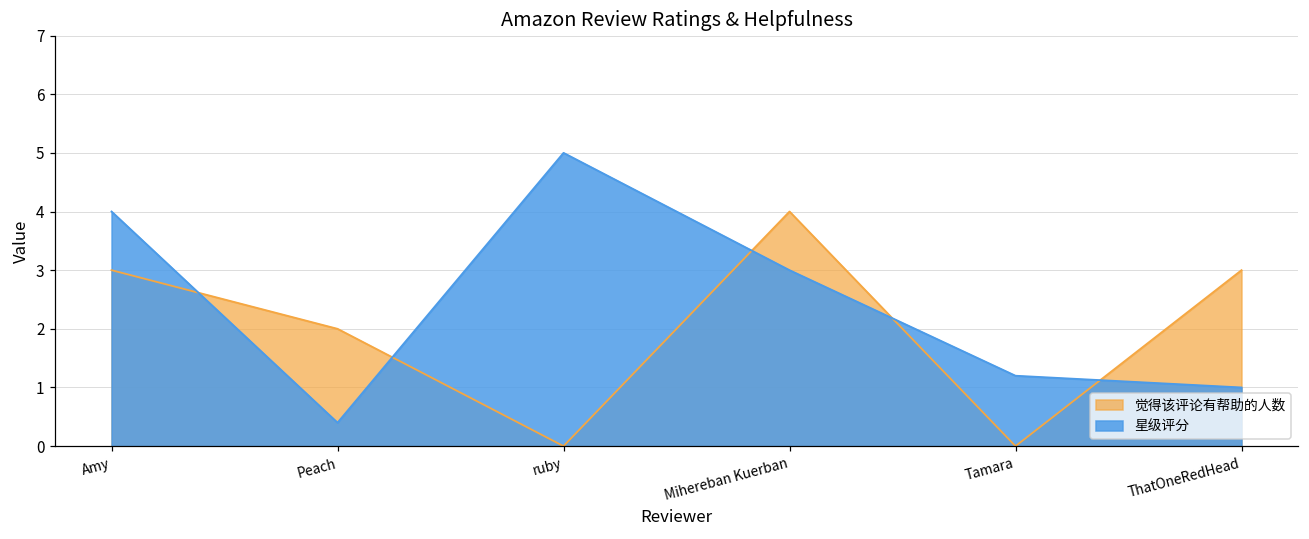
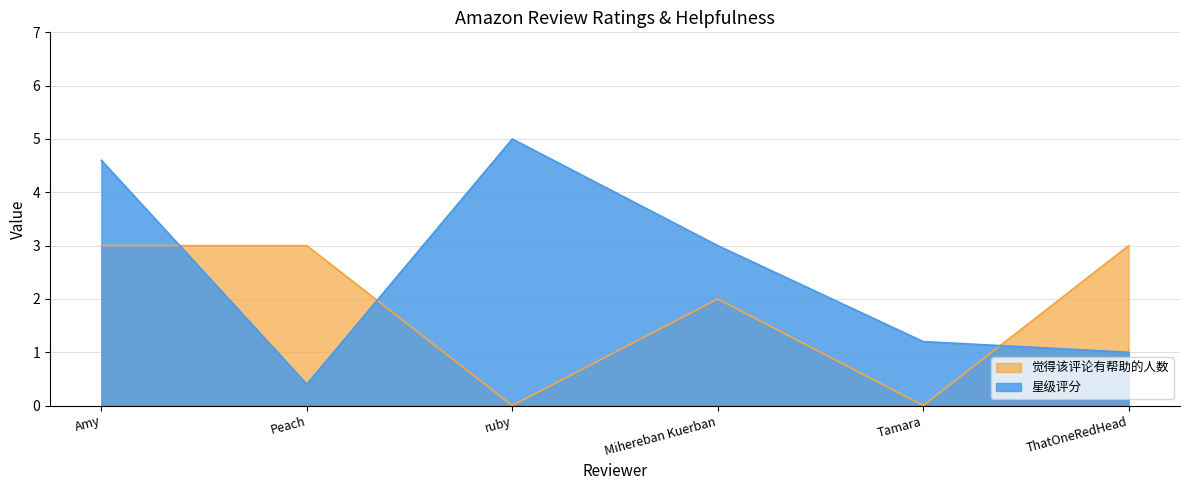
  {
    "觉得该评论有帮助的人数": {
      "Amy": 3,
-     "Peach": 2,
+     "Peach": 3,
      "ruby": 0,
-     "Mihereban Kuerban": 4,
+     "Mihereban Kuerban": 2,
      "Tamara": 0,
      "ThatOneRedHead": 3
    },
    "星级评分": {
-     "Amy": 4.0,
+     "Amy": 4.6,
      "Peach": 0.4,
      "ruby": 5.0,
      "Mihereban Kuerban": 3.0,
      "Tamara": 1.2,
      "ThatOneRedHead": 1.0
    }
  }
